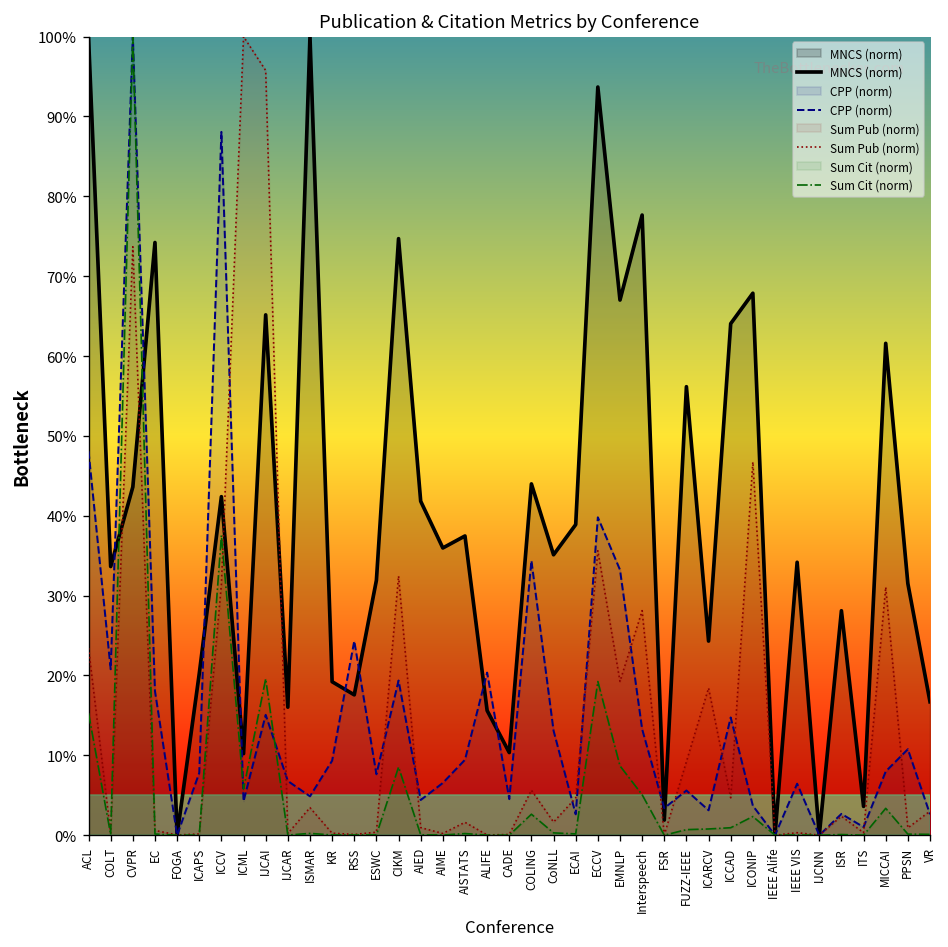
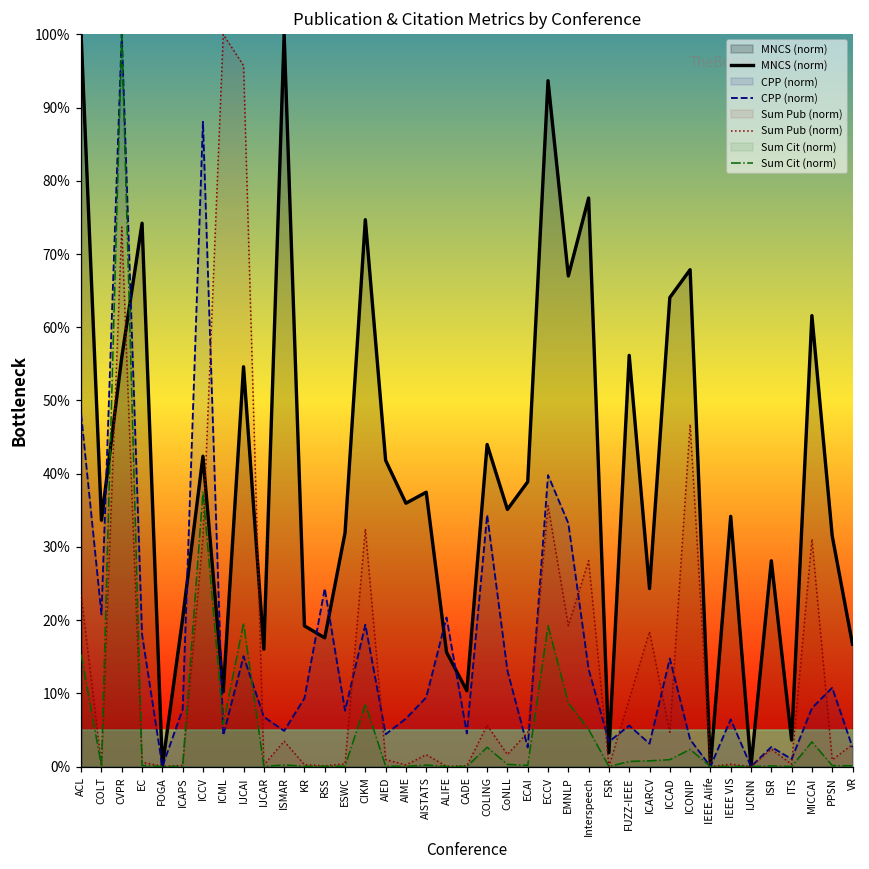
  {
    "MNCS (norm)": {
      "ACL": "100%",
      "COLT": "34%",
-     "CVPR": "44%",
+     "CVPR": "56%",
      "EC": "74%",
      "ICAPS": "20%",
      "ICCV": "42%",
      "ICML": "10%",
-     "IJCAI": "65%",
+     "IJCAI": "55%",
      "IJCAR": "16%",
      "ISMAR": "100%",
      "KR": "19%",
      "RSS": "18%",
      "ESWC": "32%",
      "CIKM": "75%",
      "AIED": "42%",
      "AIME": "36%",
      "AISTATS": "37%",
      "ALIFE": "16%",
      "CADE": "10%",
      "COLING": "44%",
      "CoNLL": "35%",
      "ECAI": "39%",
      "ECCV": "94%",
      "EMNLP": "67%",
      "Interspeech": "78%",
      "FUZZ-IEEE": "56%",
      "ICARCV": "24%",
      "ICCAD": "64%",
      "ICONIP": "68%",
      "IEEE VIS": "34%",
      "ISR": "28%",
      "MICCAI": "62%",
      "PPSN": "32%",
      "VR": "17%"
    }
  }
